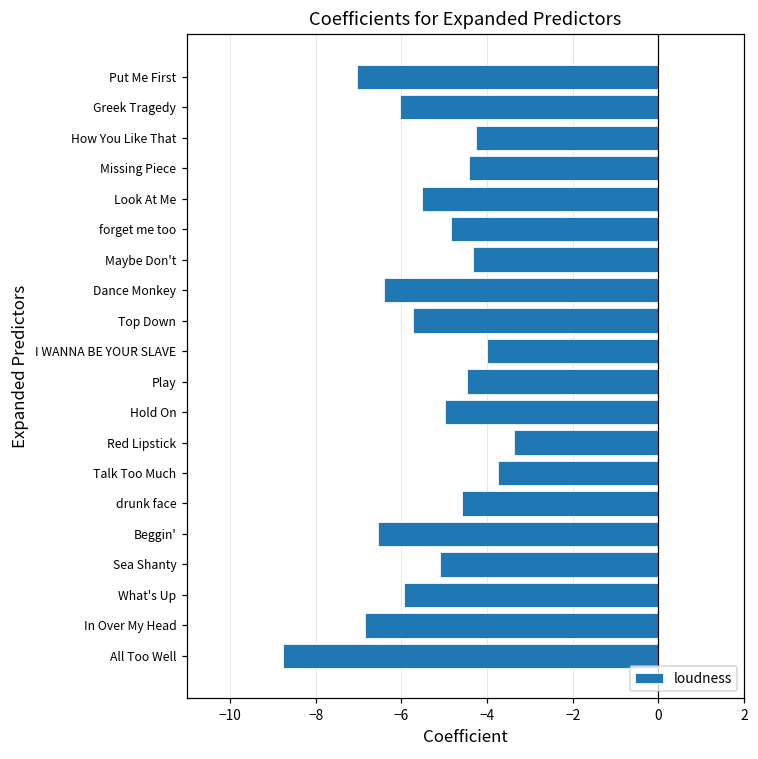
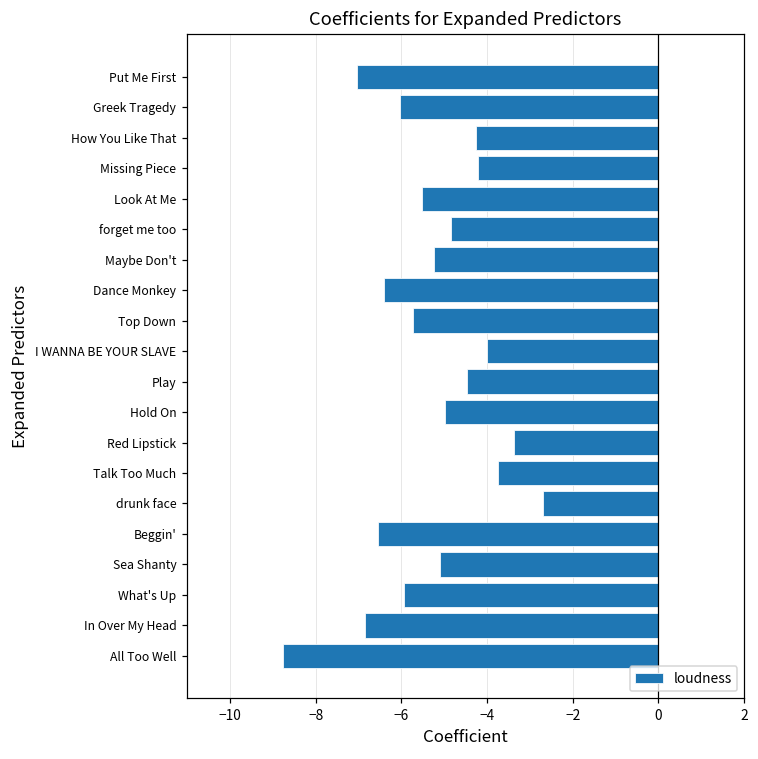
  {
    "Put Me First": -7.0,
    "Greek Tragedy": -6.0,
    "How You Like That": -4.3,
-   "Missing Piece": -4.4,
+   "Missing Piece": -4.2,
    "Look At Me": -5.5,
    "forget me too": -4.8,
-   "Maybe Don't": -4.3,
+   "Maybe Don't": -5.2,
    "Dance Monkey": -6.4,
    "Top Down": -5.7,
    "I WANNA BE YOUR SLAVE": -4.0,
    "Play": -4.5,
    "Hold On": -5.0,
    "Red Lipstick": -3.4,
    "Talk Too Much": -3.8,
-   "drunk face": -4.6,
+   "drunk face": -2.7,
    "Beggin'": -6.5,
    "Sea Shanty": -5.1,
    "What's Up": -5.9,
    "In Over My Head": -6.8,
    "All Too Well": -8.8
  }
